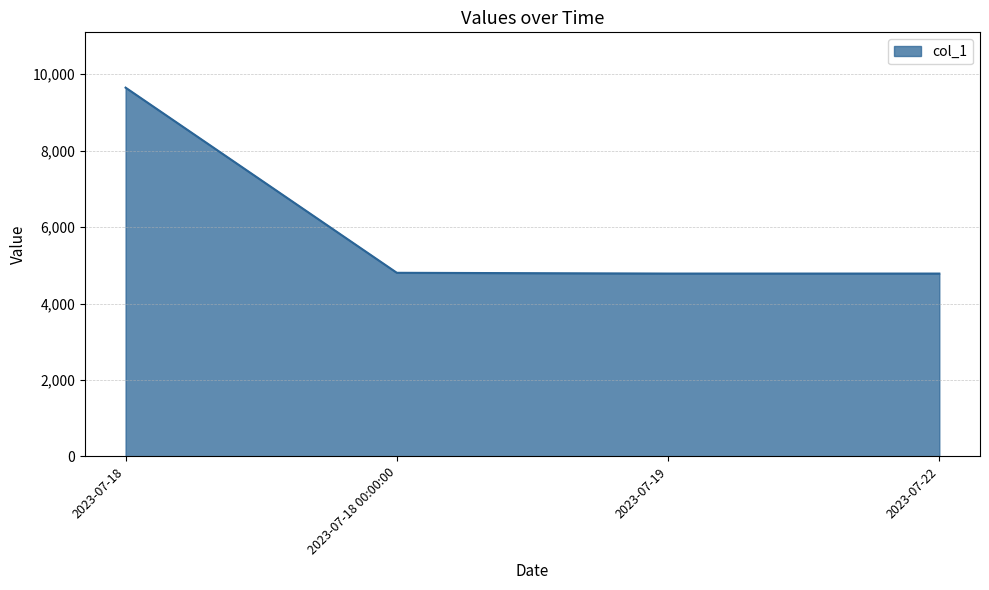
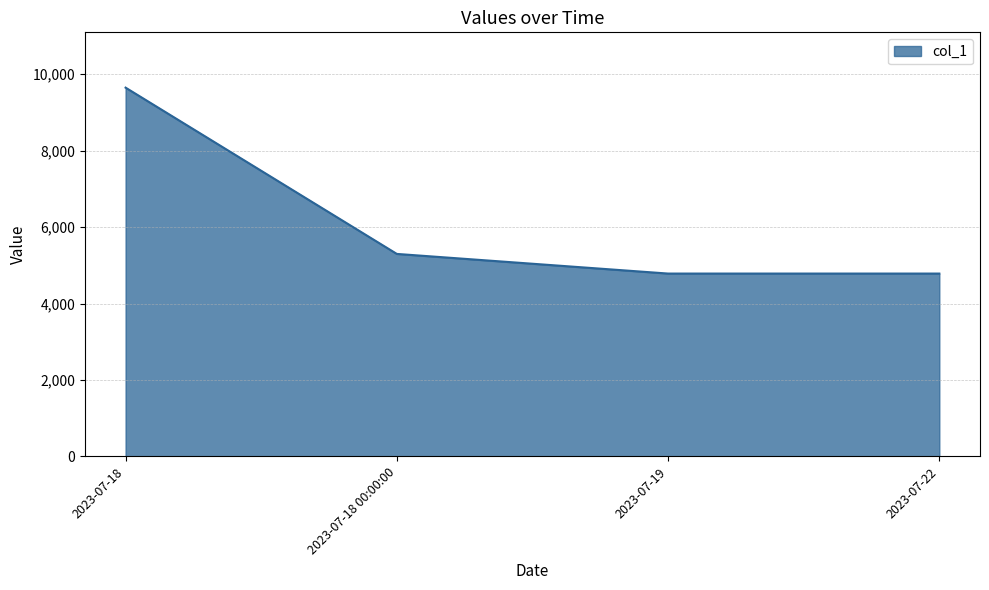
  {
    "2023-07-18": "9,700",
-   "2023-07-18 00:00:00": "4,800",
+   "2023-07-18 00:00:00": "5,300",
    "2023-07-19": "4,800",
    "2023-07-22": "4,800"
  }
